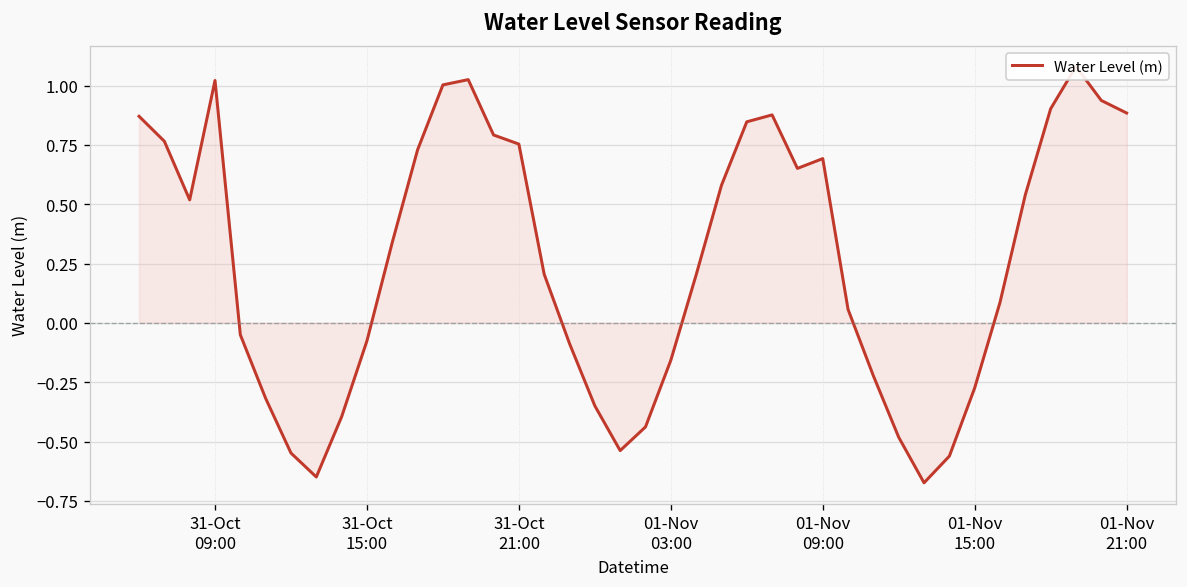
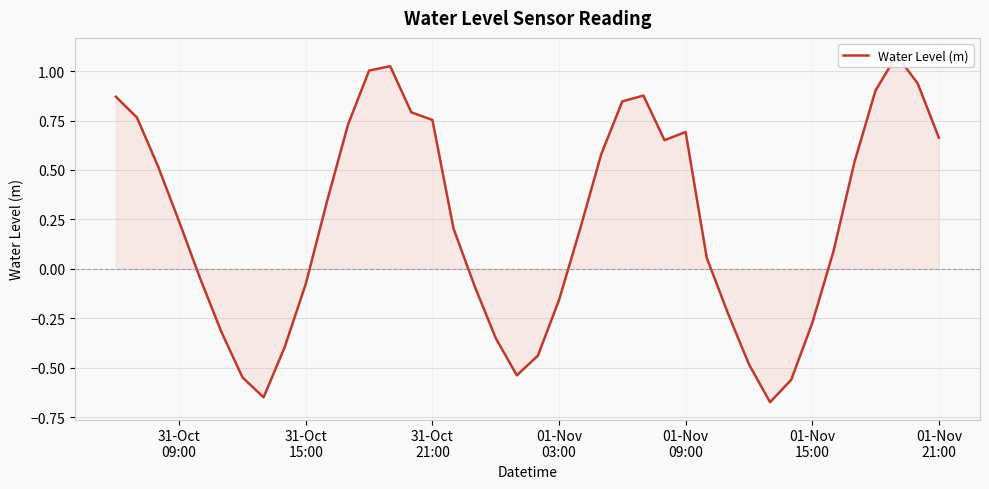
  {
    "Water Level (m)": {
-     "31-Oct 09:00": 1.02,
+     "31-Oct 09:00": 0.24,
      "31-Oct 15:00": -0.08,
      "01-Nov 03:00": -0.16,
      "01-Nov 15:00": -0.27,
-     "01-Nov 21:00": 0.88
+     "01-Nov 21:00": 0.66
    }
  }
